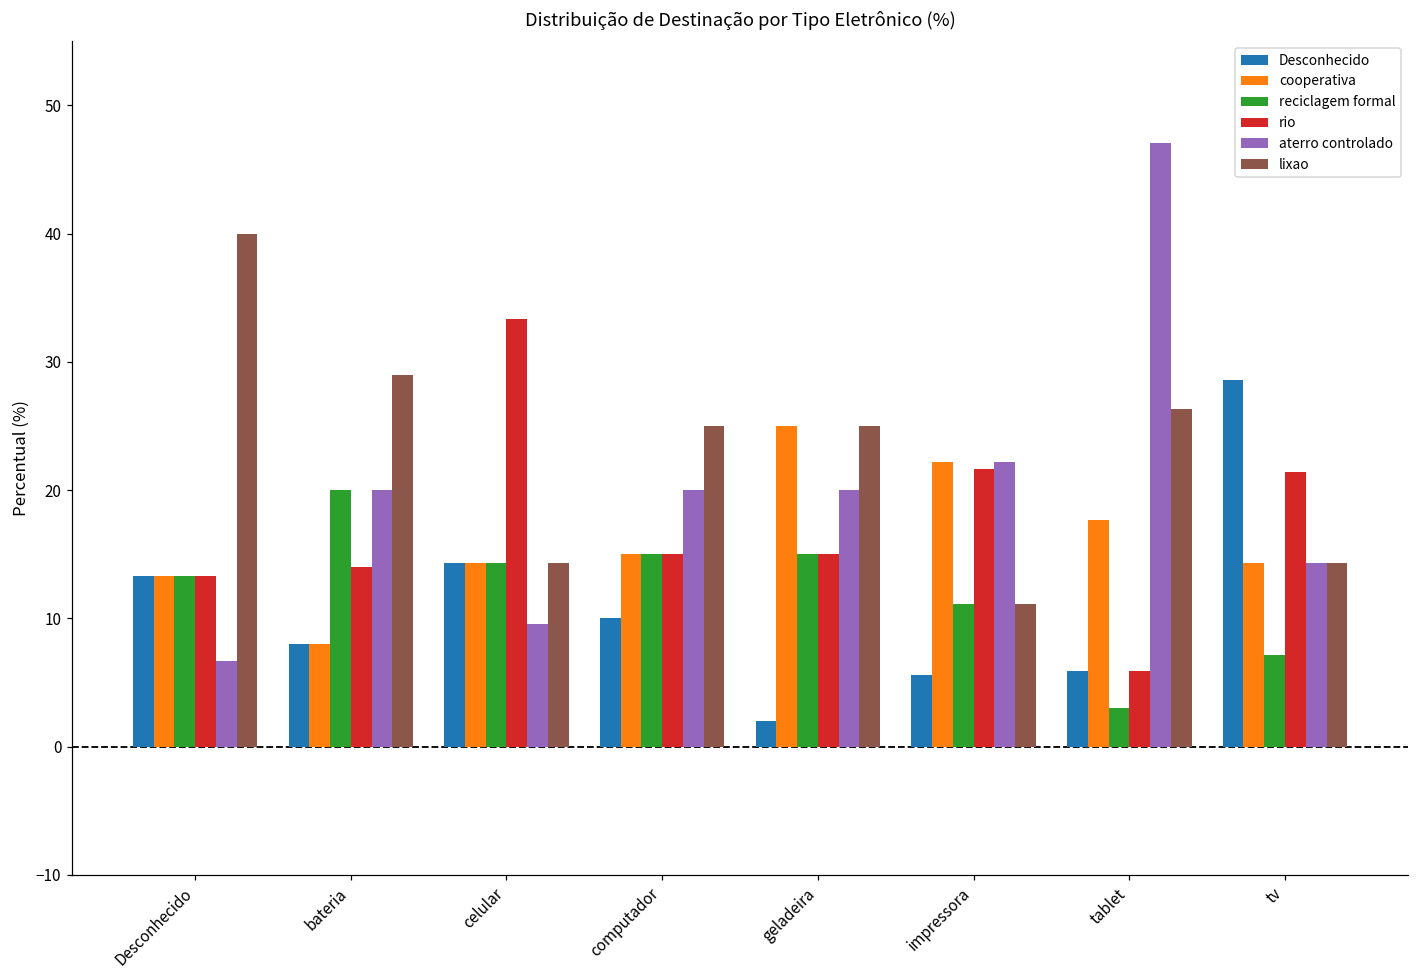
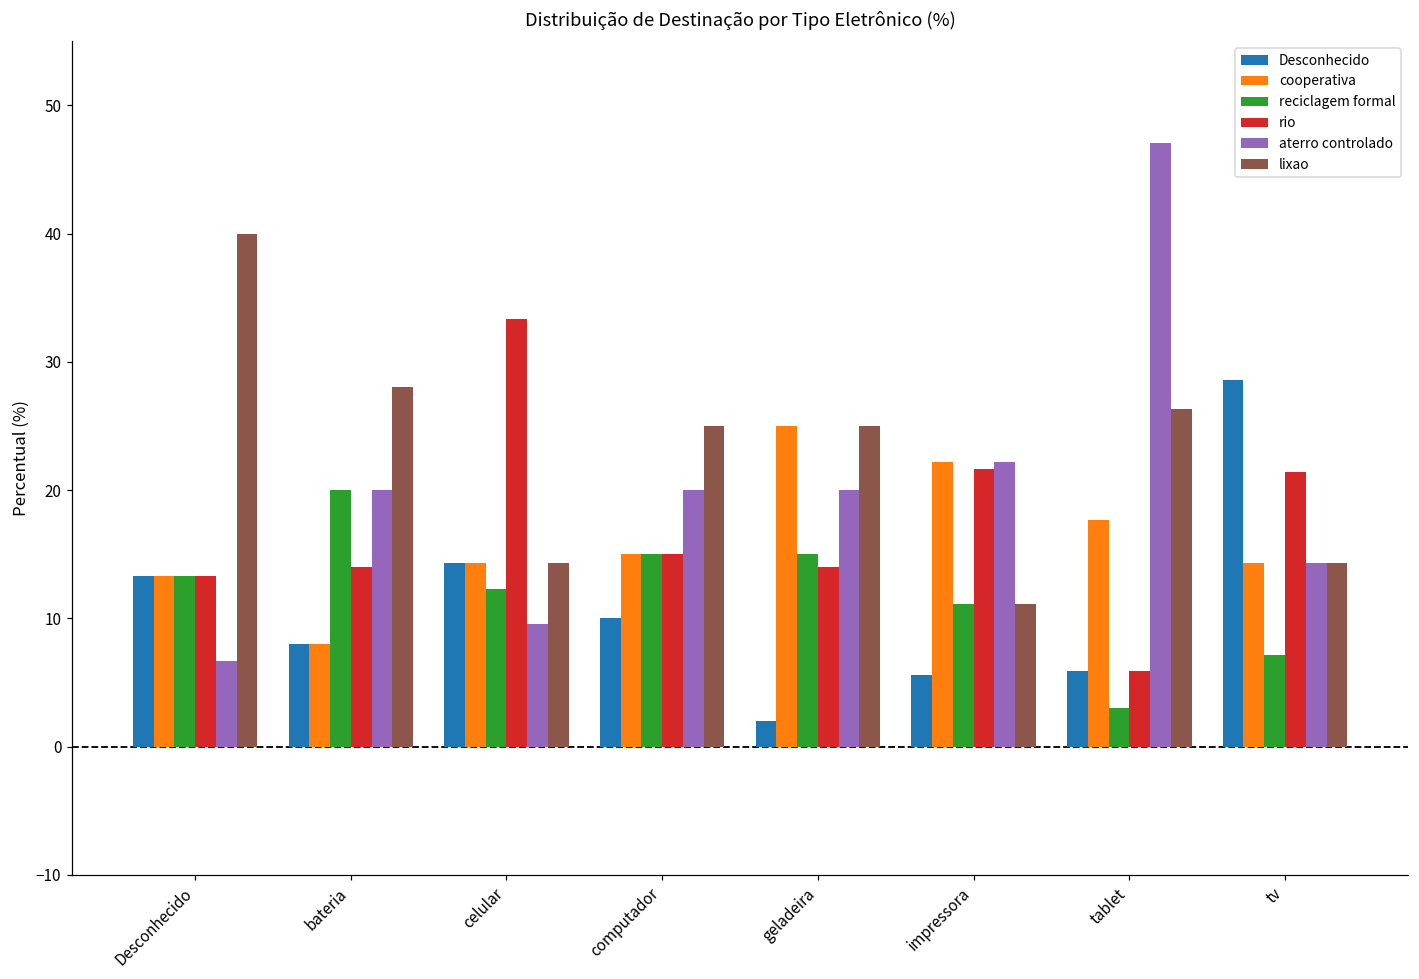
  {
    "Desconhecido": {
      "Desconhecido": 13.3,
      "bateria": 8.0,
      "celular": 14.3,
      "computador": 10.0,
      "geladeira": 2.0,
      "impressora": 5.6,
      "tablet": 5.9,
      "tv": 28.6
    },
    "cooperativa": {
      "Desconhecido": 13.3,
      "bateria": 8.0,
      "celular": 14.3,
      "computador": 15.0,
      "geladeira": 25.0,
      "impressora": 22.2,
      "tablet": 17.6,
      "tv": 14.3
    },
    "reciclagem formal": {
      "Desconhecido": 13.3,
      "bateria": 20.0,
-     "celular": 14.3,
+     "celular": 12.3,
      "computador": 15.0,
      "geladeira": 15.0,
      "impressora": 11.1,
      "tablet": 3.0,
      "tv": 7.1
    },
    "rio": {
      "Desconhecido": 13.3,
      "bateria": 14,
      "celular": 33.3,
      "computador": 15,
-     "geladeira": 15,
+     "geladeira": 14,
      "impressora": 21.6,
      "tablet": 6,
      "tv": 21.4
    },
    "aterro controlado": {
      "Desconhecido": 6.7,
      "bateria": 20.0,
      "celular": 9.5,
      "computador": 20.0,
      "geladeira": 20.0,
      "impressora": 22.2,
      "tablet": 47.1,
      "tv": 14.3
    },
    "lixao": {
      "Desconhecido": 40,
-     "bateria": 29,
+     "bateria": 28,
      "celular": 14.3,
      "computador": 25,
      "geladeira": 25,
      "impressora": 11,
      "tablet": 26.3,
      "tv": 14.3
    }
  }
